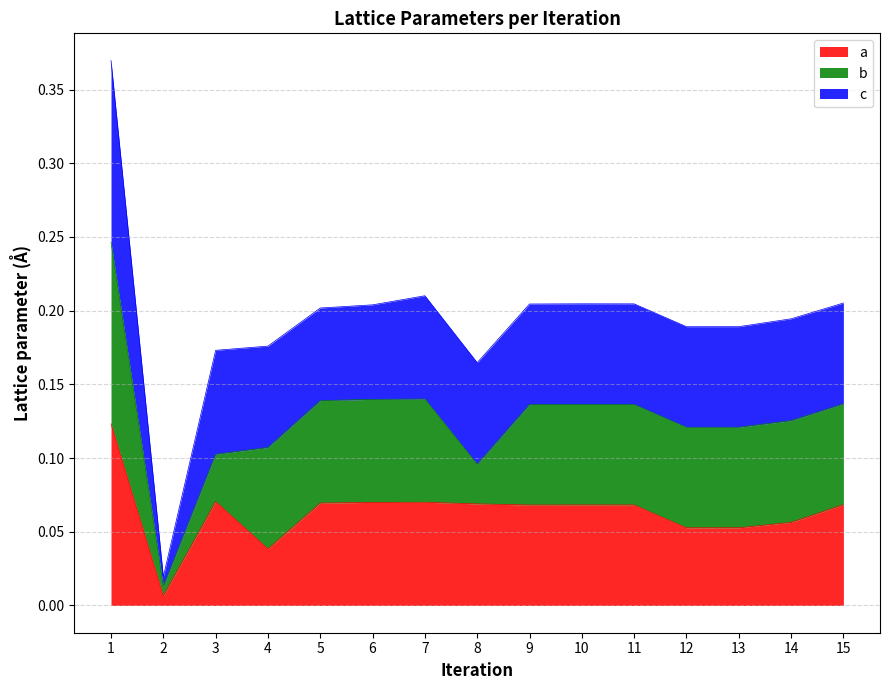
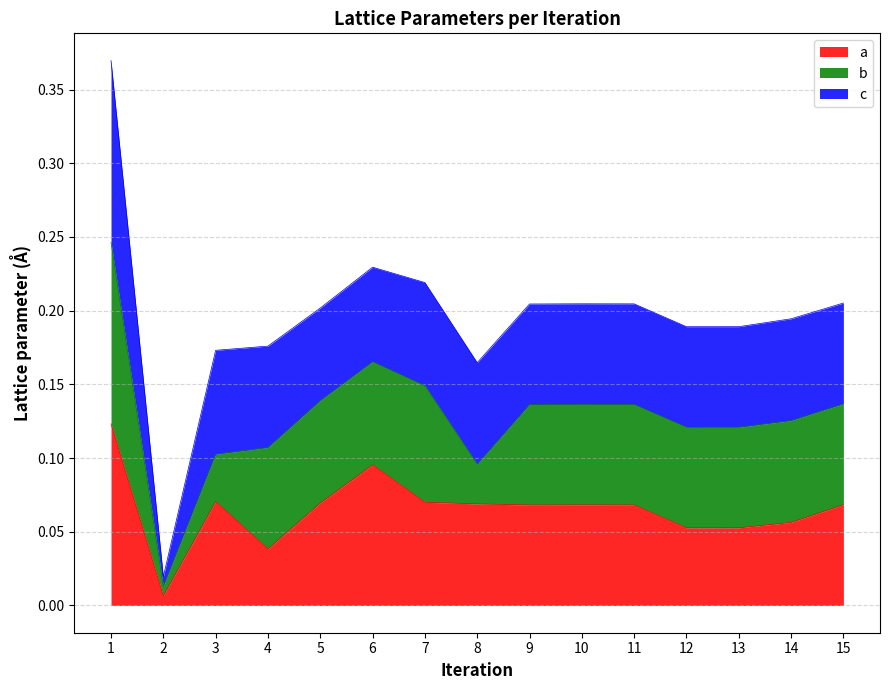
  {
    "a": {
      "1": 0.123,
      "2": 0.006,
      "3": 0.071,
      "4": 0.038,
      "5": 0.069,
-     "6": 0.070,
+     "6": 0.095,
      "7": 0.070,
      "8": 0.069,
      "9": 0.068,
      "10": 0.068,
      "11": 0.068,
      "12": 0.053,
      "13": 0.053,
      "14": 0.056,
      "15": 0.068
    },
    "b": {
      "1": 0.123,
      "2": 0.006,
      "3": 0.032,
      "4": 0.069,
      "5": 0.069,
      "6": 0.070,
-     "7": 0.070,
+     "7": 0.079,
      "8": 0.027,
      "9": 0.068,
      "10": 0.068,
      "11": 0.068,
      "12": 0.068,
      "13": 0.068,
      "14": 0.069,
      "15": 0.068
    },
    "c": {
      "1": 0.123,
      "2": 0.006,
      "3": 0.071,
      "4": 0.069,
      "5": 0.063,
      "6": 0.064,
      "7": 0.070,
      "8": 0.069,
      "9": 0.068,
      "10": 0.068,
      "11": 0.068,
      "12": 0.068,
      "13": 0.068,
      "14": 0.069,
      "15": 0.068
    }
  }
